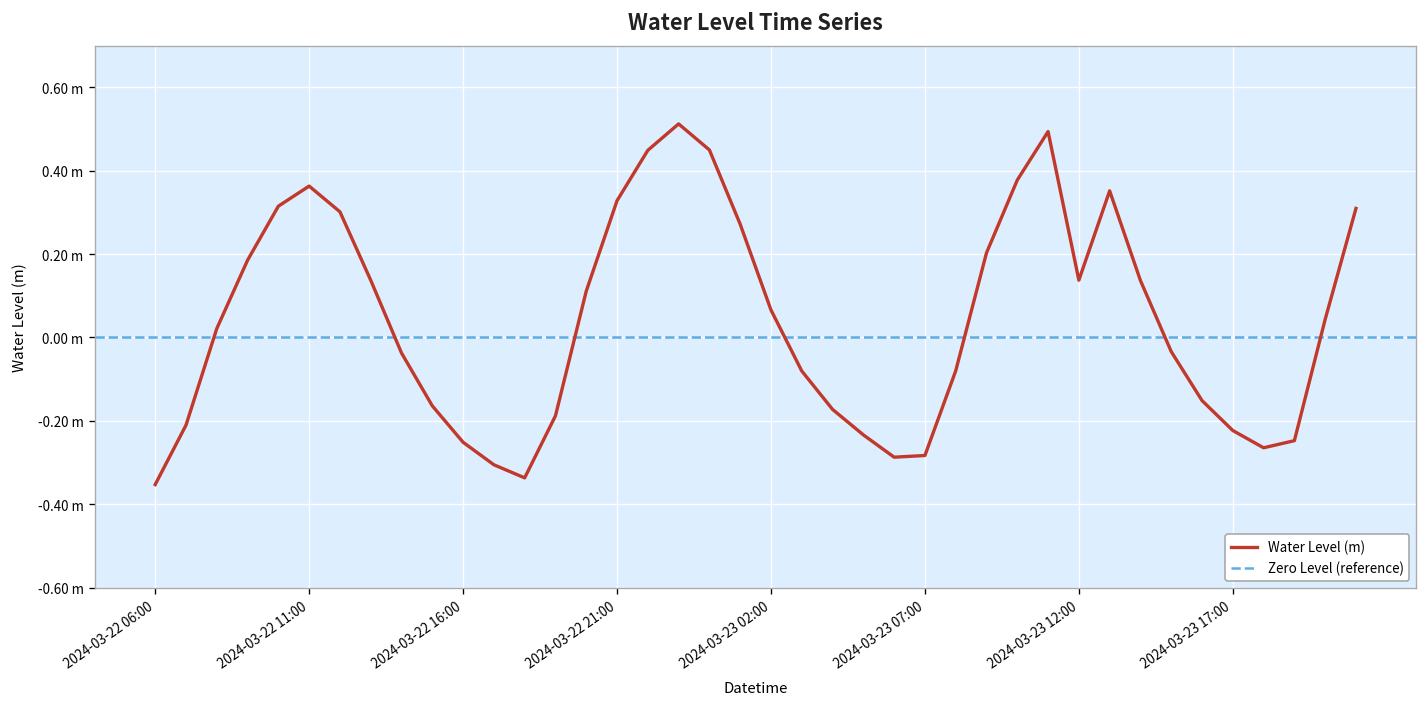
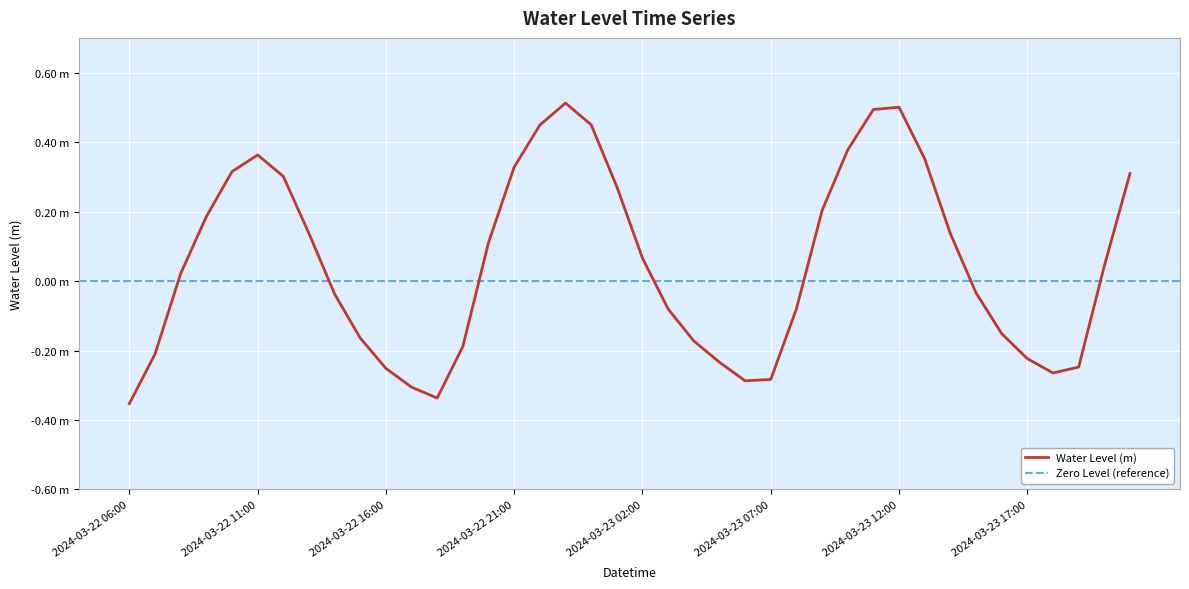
  {
    "2024-03-22 06:00": "-0.35 m",
    "2024-03-22 11:00": "0.36 m",
    "2024-03-22 16:00": "-0.25 m",
    "2024-03-22 21:00": "0.33 m",
    "2024-03-23 02:00": "0.07 m",
    "2024-03-23 07:00": "-0.28 m",
-   "2024-03-23 12:00": "0.14 m",
+   "2024-03-23 12:00": "0.50 m",
    "2024-03-23 17:00": "-0.22 m"
  }
